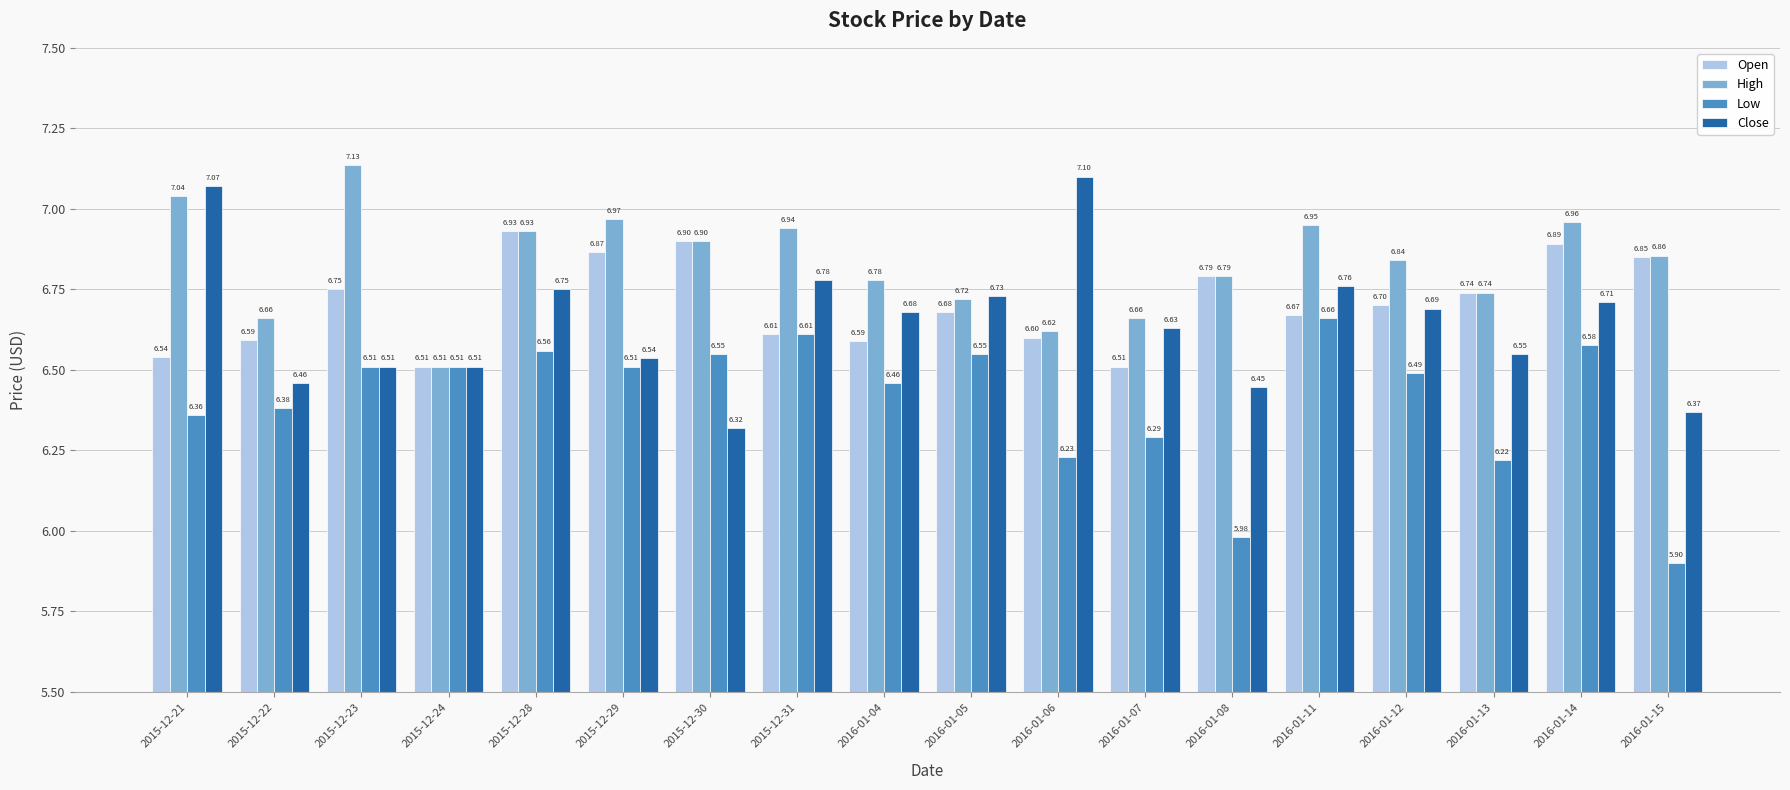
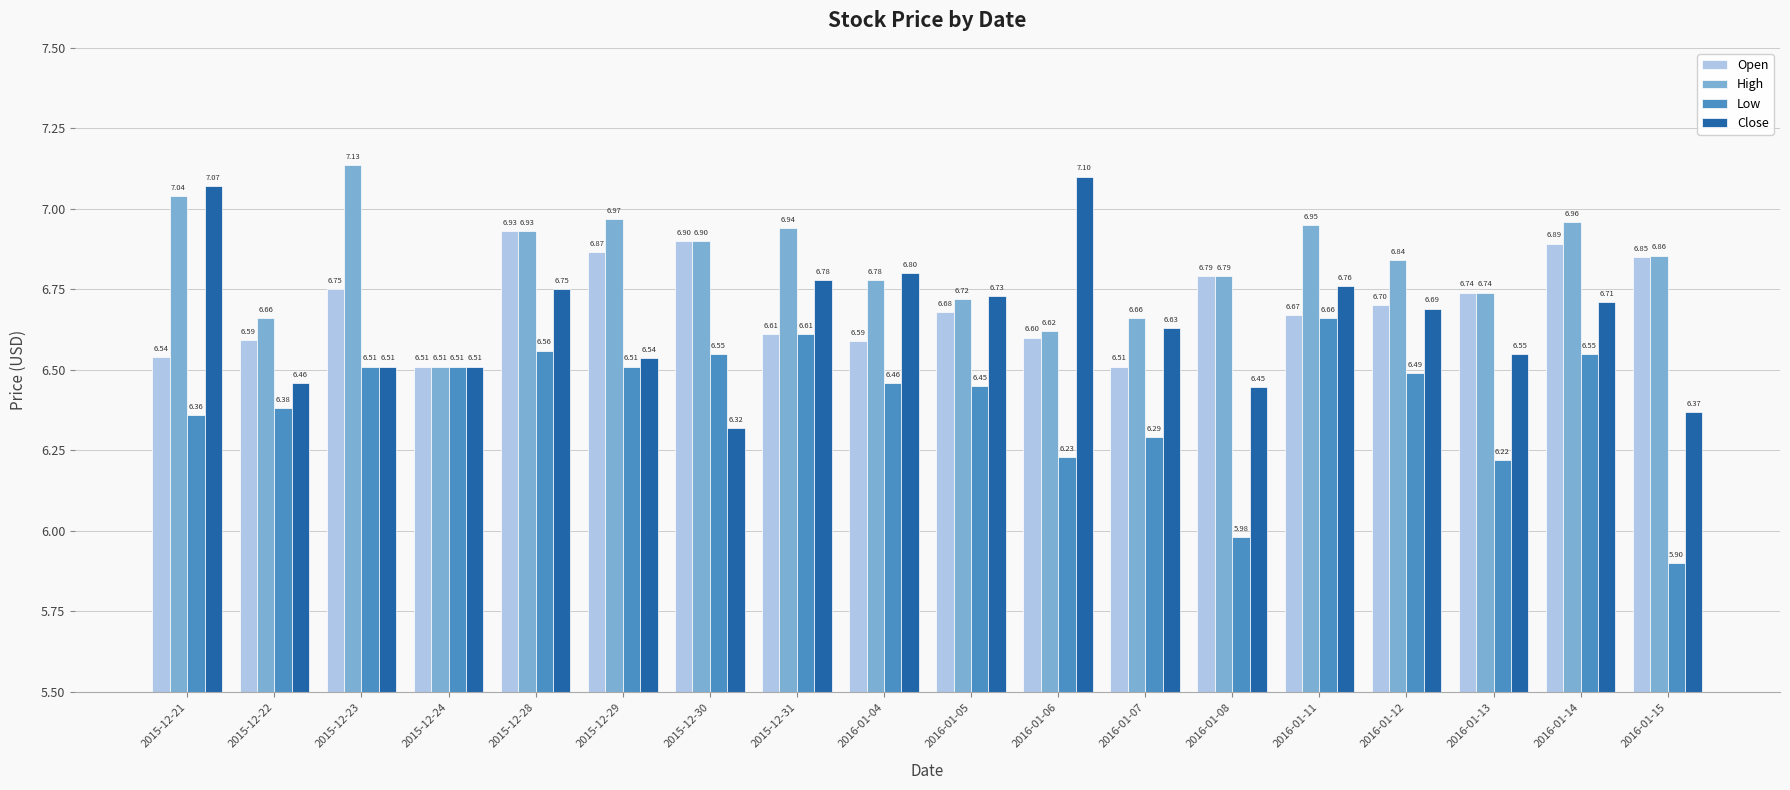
  {
    "Low": {
      "2015-12-21": 6.36,
      "2015-12-22": 6.38,
      "2015-12-23": 6.51,
      "2015-12-24": 6.51,
      "2015-12-28": 6.56,
      "2015-12-29": 6.51,
      "2015-12-30": 6.55,
      "2015-12-31": 6.61,
      "2016-01-04": 6.46,
-     "2016-01-05": 6.55,
+     "2016-01-05": 6.45,
      "2016-01-06": 6.23,
      "2016-01-07": 6.29,
      "2016-01-08": 5.98,
      "2016-01-11": 6.66,
      "2016-01-12": 6.49,
      "2016-01-13": 6.22,
-     "2016-01-14": 6.58,
+     "2016-01-14": 6.55,
      "2016-01-15": 5.90
    },
    "Close": {
      "2015-12-21": 7.07,
      "2015-12-22": 6.46,
      "2015-12-23": 6.51,
      "2015-12-24": 6.51,
      "2015-12-28": 6.75,
      "2015-12-29": 6.54,
      "2015-12-30": 6.32,
      "2015-12-31": 6.78,
-     "2016-01-04": 6.68,
+     "2016-01-04": 6.80,
      "2016-01-05": 6.73,
      "2016-01-06": 7.10,
      "2016-01-07": 6.63,
      "2016-01-08": 6.45,
      "2016-01-11": 6.76,
      "2016-01-12": 6.69,
      "2016-01-13": 6.55,
      "2016-01-14": 6.71,
      "2016-01-15": 6.37
    }
  }
